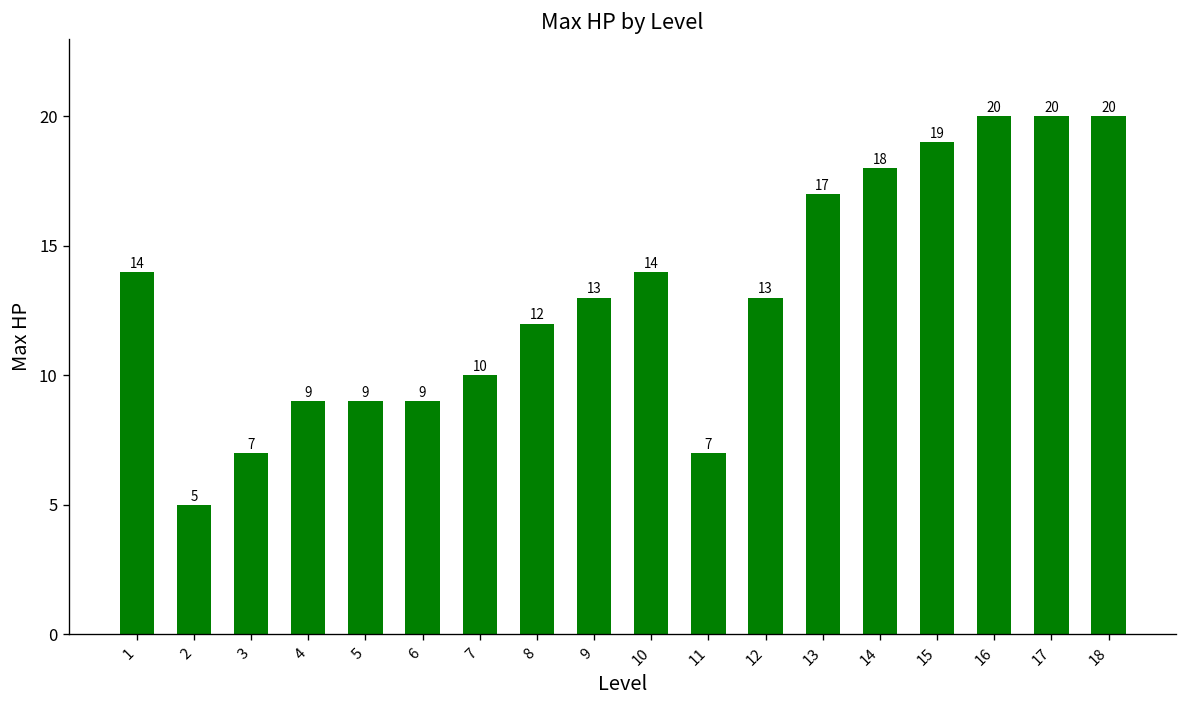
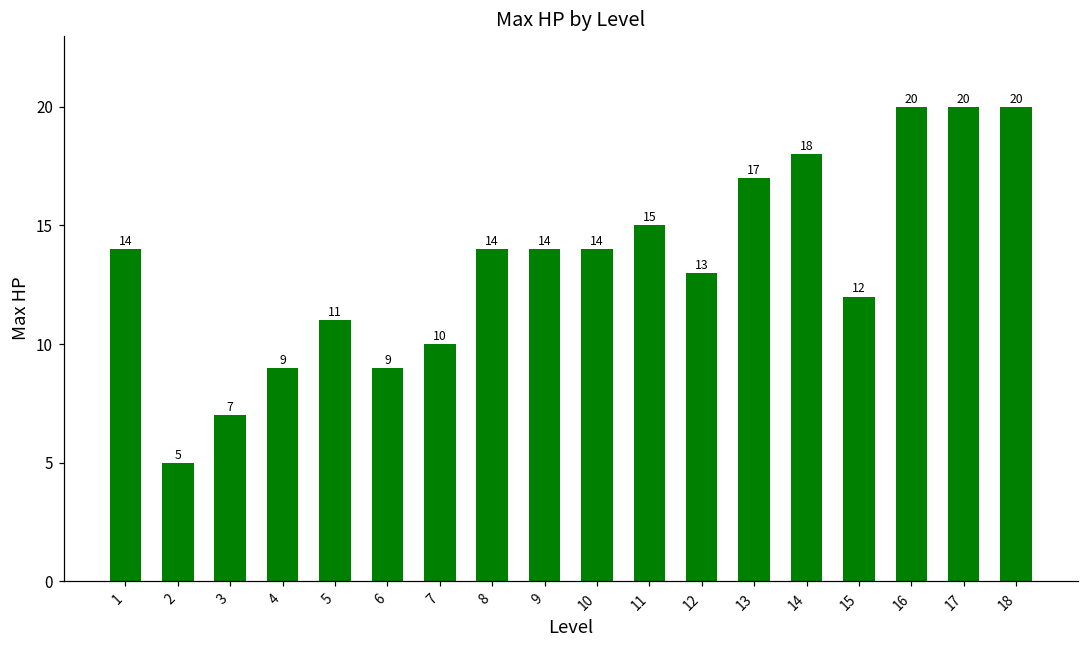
  {
    "1": 14,
    "2": 5,
    "3": 7,
    "4": 9,
-   "5": 9,
+   "5": 11,
    "6": 9,
    "7": 10,
-   "8": 12,
-   "9": 13,
+   "8": 14,
+   "9": 14,
    "10": 14,
-   "11": 7,
+   "11": 15,
    "12": 13,
    "13": 17,
    "14": 18,
-   "15": 19,
+   "15": 12,
    "16": 20,
    "17": 20,
    "18": 20
  }
